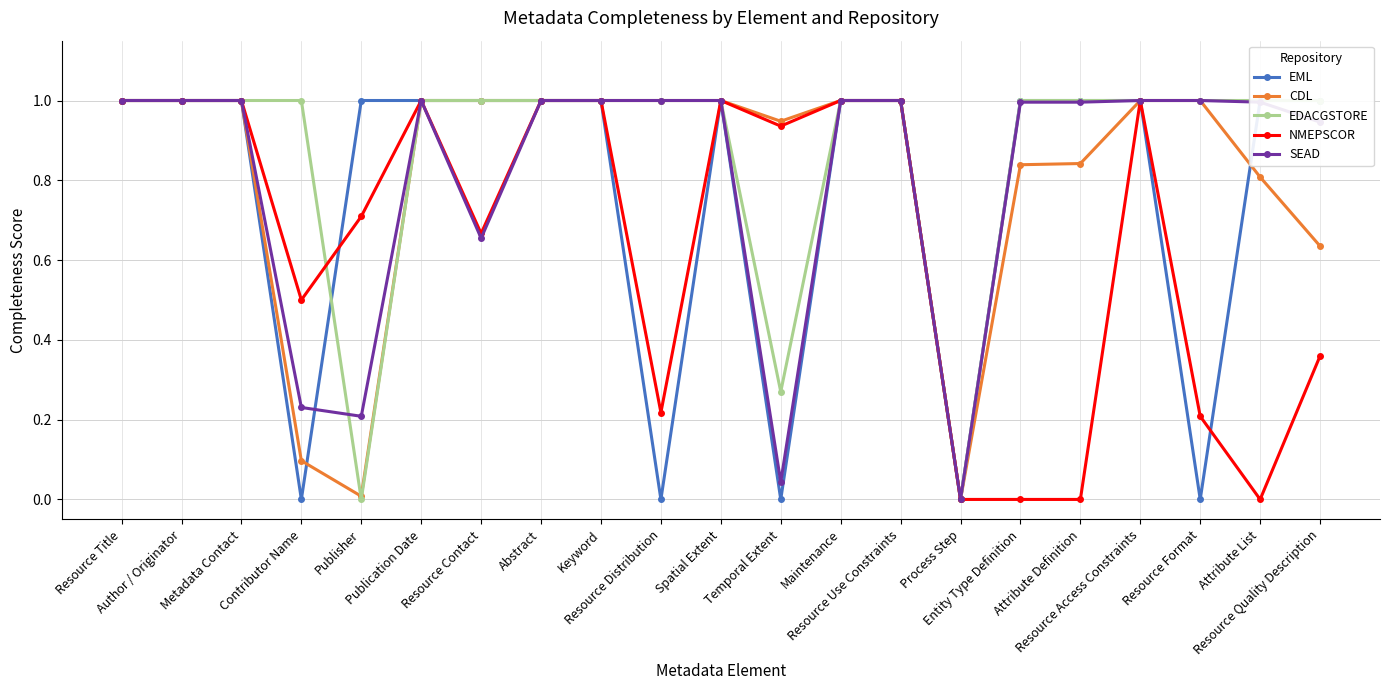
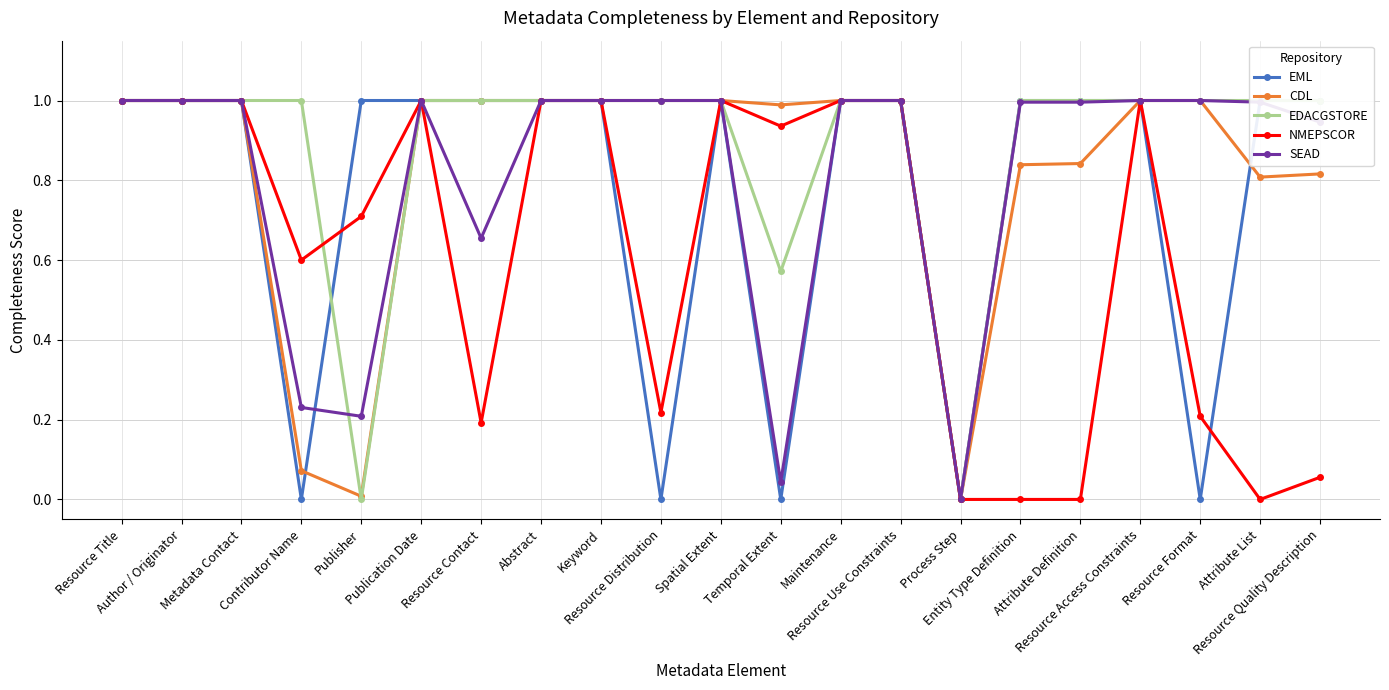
  {
    "EML": {
      "Contributor Name": 0.00,
      "Publisher": 1.00,
      "Resource Distribution": 0.00,
      "Temporal Extent": 0.00,
      "Resource Format": 0.00
    },
    "CDL": {
-     "Contributor Name": 0.10,
+     "Contributor Name": 0.07,
      "Publisher": 0.01,
-     "Temporal Extent": 0.95,
+     "Temporal Extent": 0.99,
      "Entity Type Definition": 0.84,
      "Attribute Definition": 0.84,
      "Attribute List": 0.81,
-     "Resource Quality Description": 0.64
+     "Resource Quality Description": 0.82
    },
    "EDACGSTORE": {
      "Contributor Name": 1.00,
      "Publisher": 0.00,
-     "Temporal Extent": 0.27
+     "Temporal Extent": 0.57
    },
    "NMEPSCOR": {
-     "Contributor Name": 0.5,
+     "Contributor Name": 0.6,
      "Publisher": 0.71,
-     "Resource Contact": 0.67,
+     "Resource Contact": 0.19,
      "Resource Distribution": 0.22,
      "Temporal Extent": 0.94,
      "Entity Type Definition": 0.00,
      "Attribute Definition": 0.00,
      "Resource Format": 0.21,
      "Attribute List": 0.00,
-     "Resource Quality Description": 0.36
+     "Resource Quality Description": 0.06
    },
    "SEAD": {
      "Contributor Name": 0.23,
      "Publisher": 0.21,
      "Resource Contact": 0.65,
      "Temporal Extent": 0.04
    }
  }
